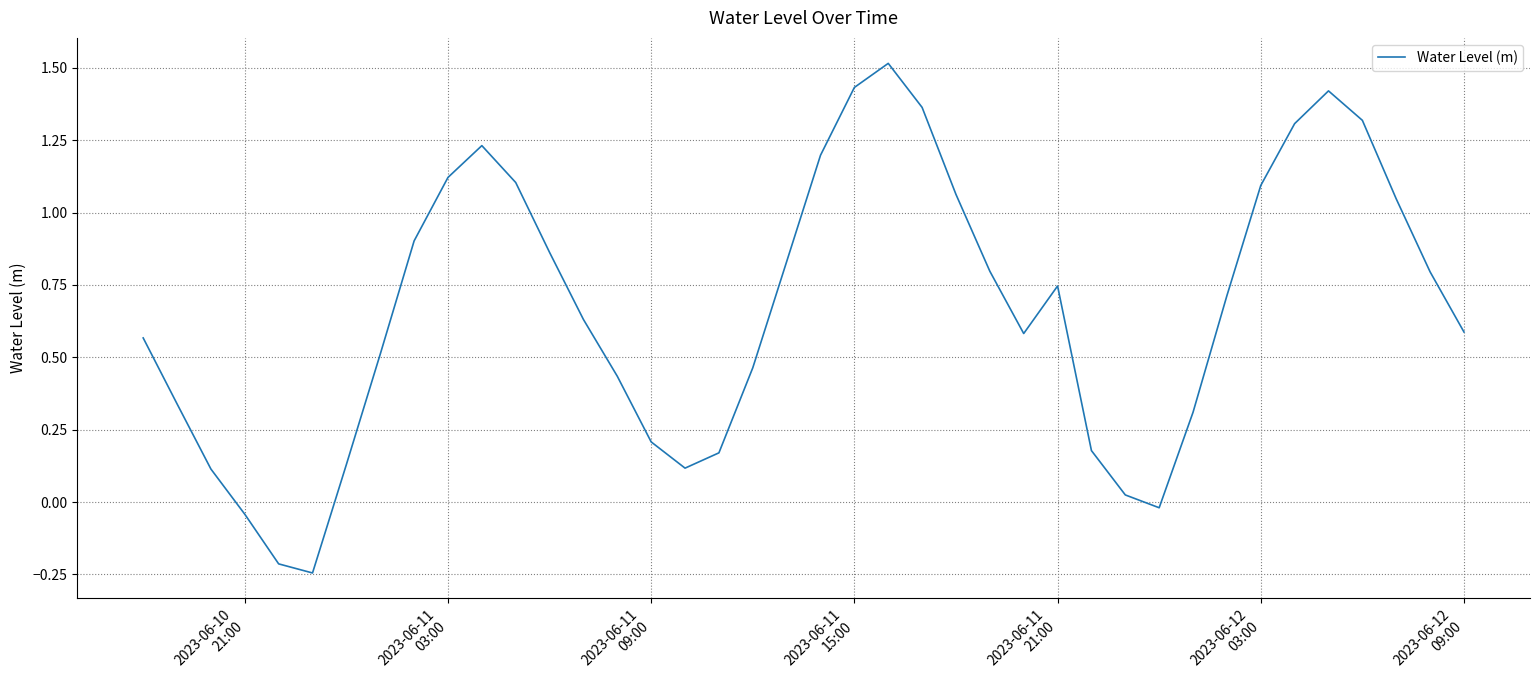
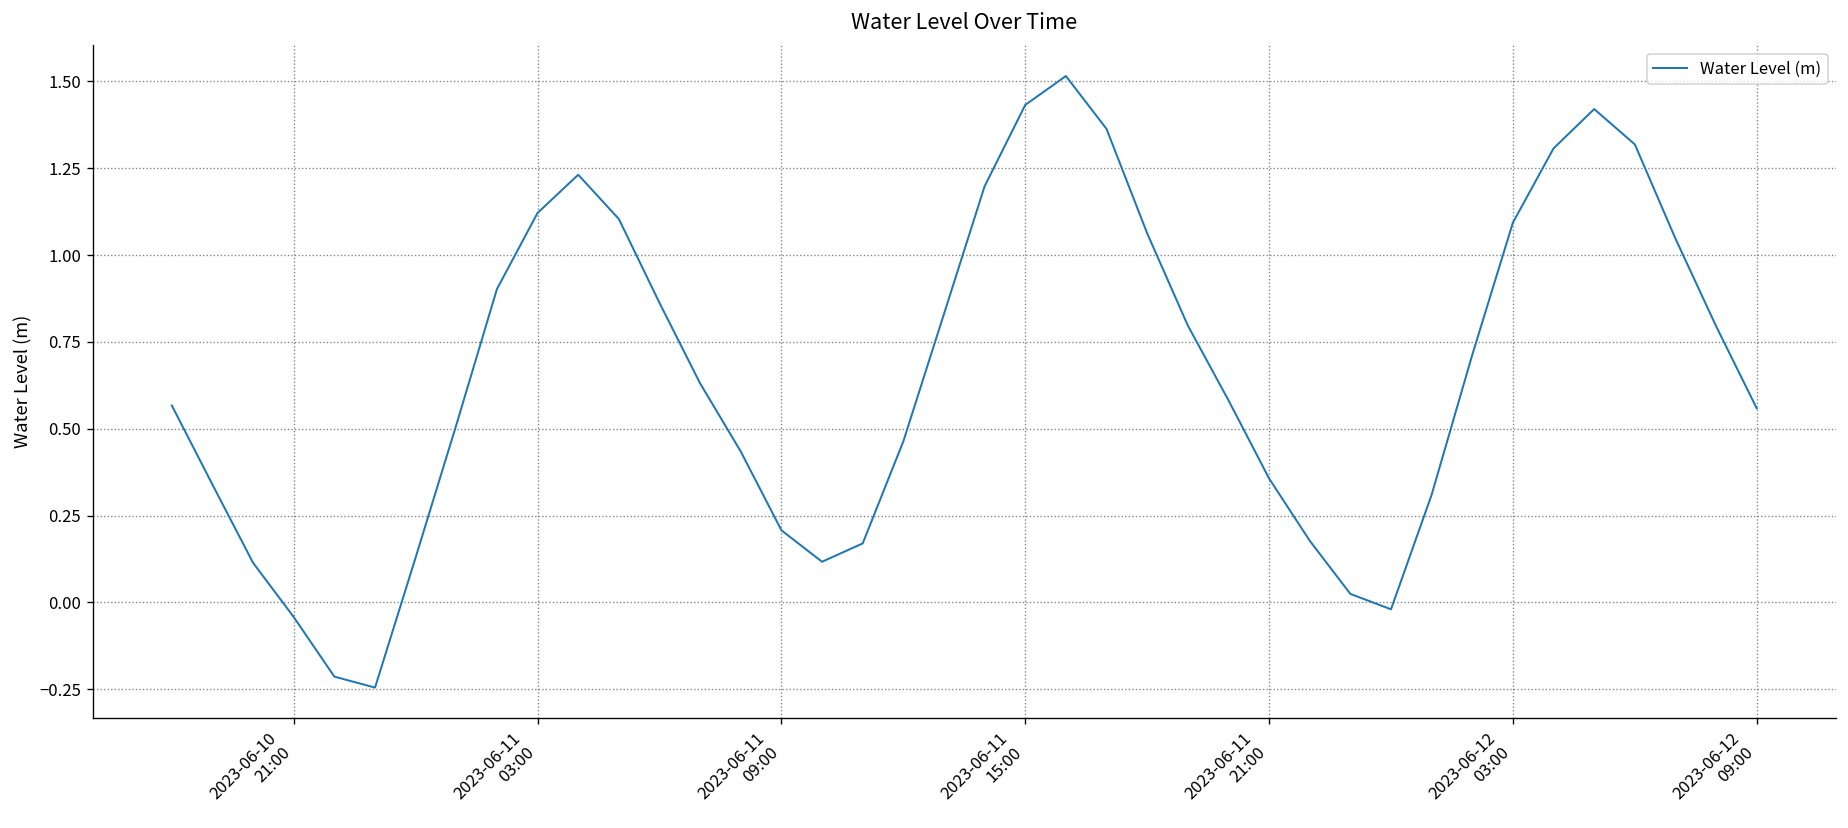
  {
    "2023-06-10 21:00": -0.04,
    "2023-06-11 03:00": 1.12,
    "2023-06-11 09:00": 0.21,
    "2023-06-11 15:00": 1.43,
-   "2023-06-11 21:00": 0.75,
+   "2023-06-11 21:00": 0.36,
    "2023-06-12 03:00": 1.09,
-   "2023-06-12 09:00": 0.59
+   "2023-06-12 09:00": 0.56
  }
